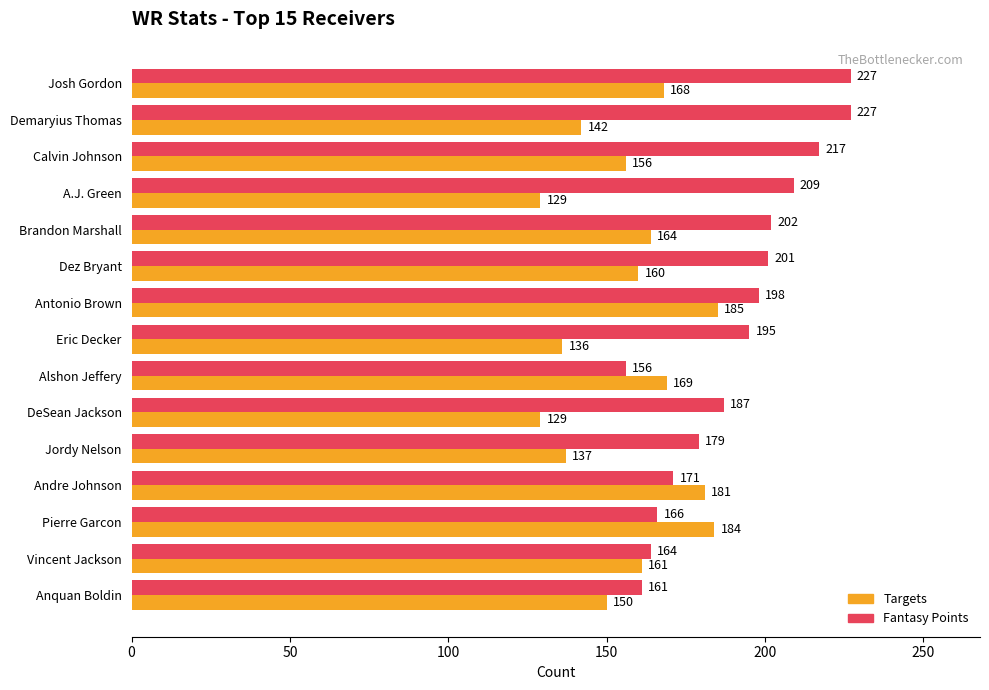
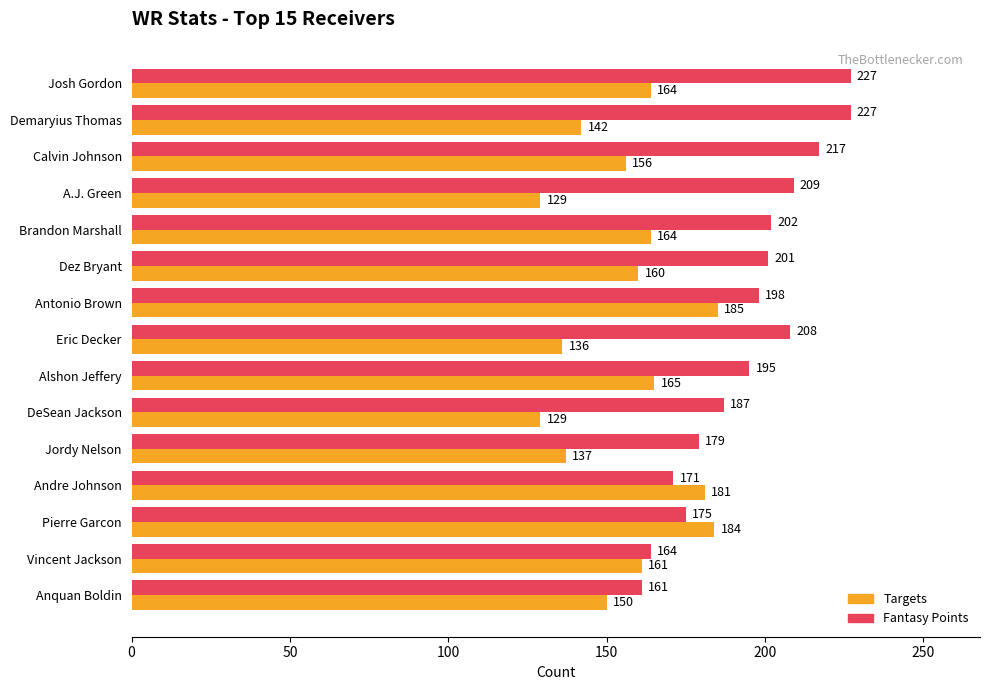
  {
    "Targets": {
-     "Josh Gordon": 168,
+     "Josh Gordon": 164,
      "Demaryius Thomas": 142,
      "Calvin Johnson": 156,
      "A.J. Green": 129,
      "Brandon Marshall": 164,
      "Dez Bryant": 160,
      "Antonio Brown": 185,
      "Eric Decker": 136,
-     "Alshon Jeffery": 169,
+     "Alshon Jeffery": 165,
      "DeSean Jackson": 129,
      "Jordy Nelson": 137,
      "Andre Johnson": 181,
      "Pierre Garcon": 184,
      "Vincent Jackson": 161,
      "Anquan Boldin": 150
    },
    "Fantasy Points": {
      "Josh Gordon": 227,
      "Demaryius Thomas": 227,
      "Calvin Johnson": 217,
      "A.J. Green": 209,
      "Brandon Marshall": 202,
      "Dez Bryant": 201,
      "Antonio Brown": 198,
-     "Eric Decker": 195,
-     "Alshon Jeffery": 156,
+     "Eric Decker": 208,
+     "Alshon Jeffery": 195,
      "DeSean Jackson": 187,
      "Jordy Nelson": 179,
      "Andre Johnson": 171,
-     "Pierre Garcon": 166,
+     "Pierre Garcon": 175,
      "Vincent Jackson": 164,
      "Anquan Boldin": 161
    }
  }
